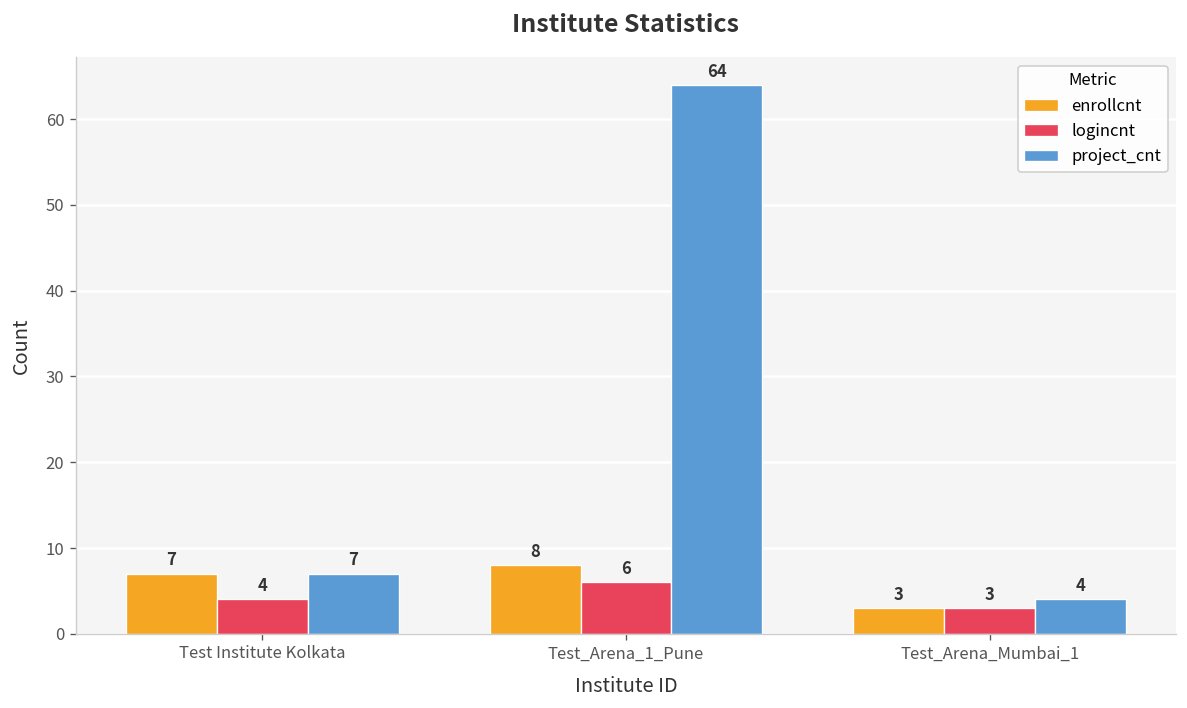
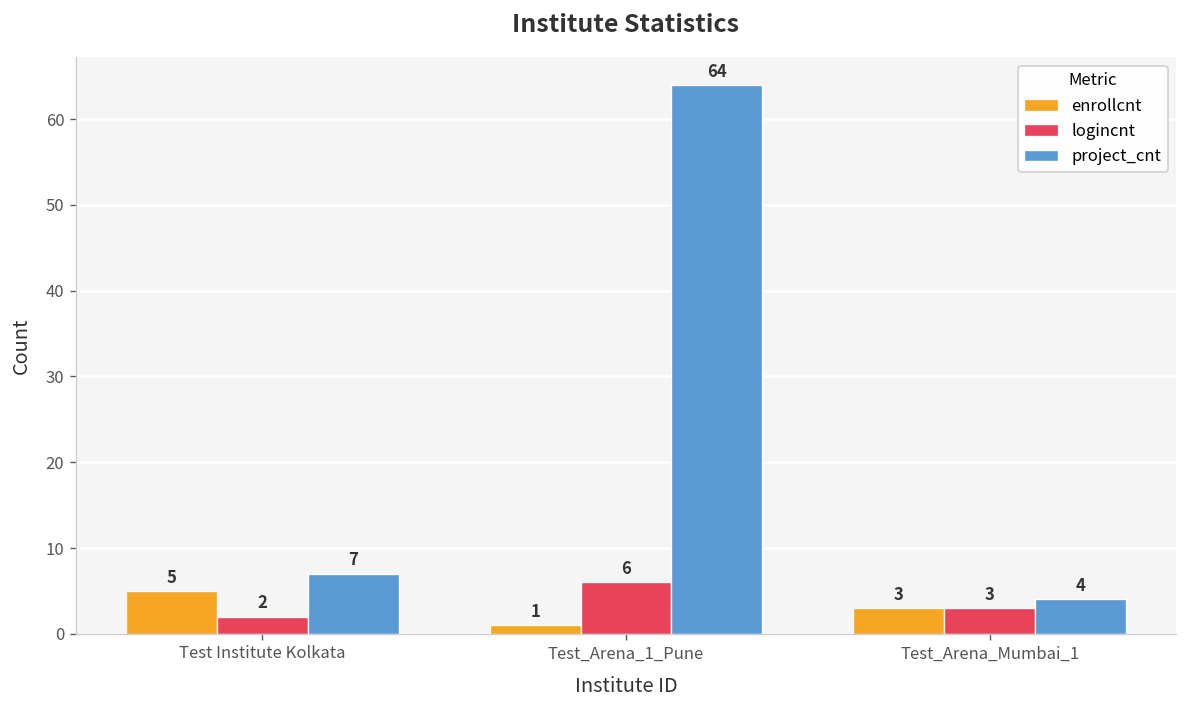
  {
    "enrollcnt": {
-     "Test Institute Kolkata": 7,
-     "Test_Arena_1_Pune": 8,
+     "Test Institute Kolkata": 5,
+     "Test_Arena_1_Pune": 1,
      "Test_Arena_Mumbai_1": 3
    },
    "logincnt": {
-     "Test Institute Kolkata": 4,
+     "Test Institute Kolkata": 2,
      "Test_Arena_1_Pune": 6,
      "Test_Arena_Mumbai_1": 3
    },
    "project_cnt": {
      "Test Institute Kolkata": 7,
      "Test_Arena_1_Pune": 64,
      "Test_Arena_Mumbai_1": 4
    }
  }
